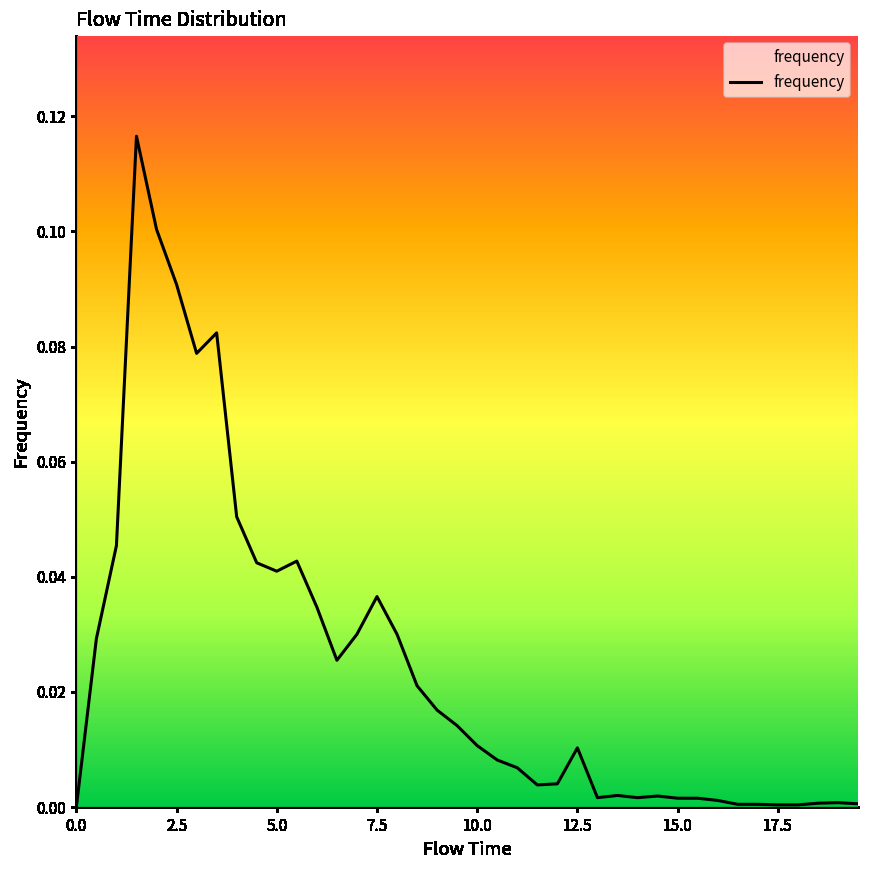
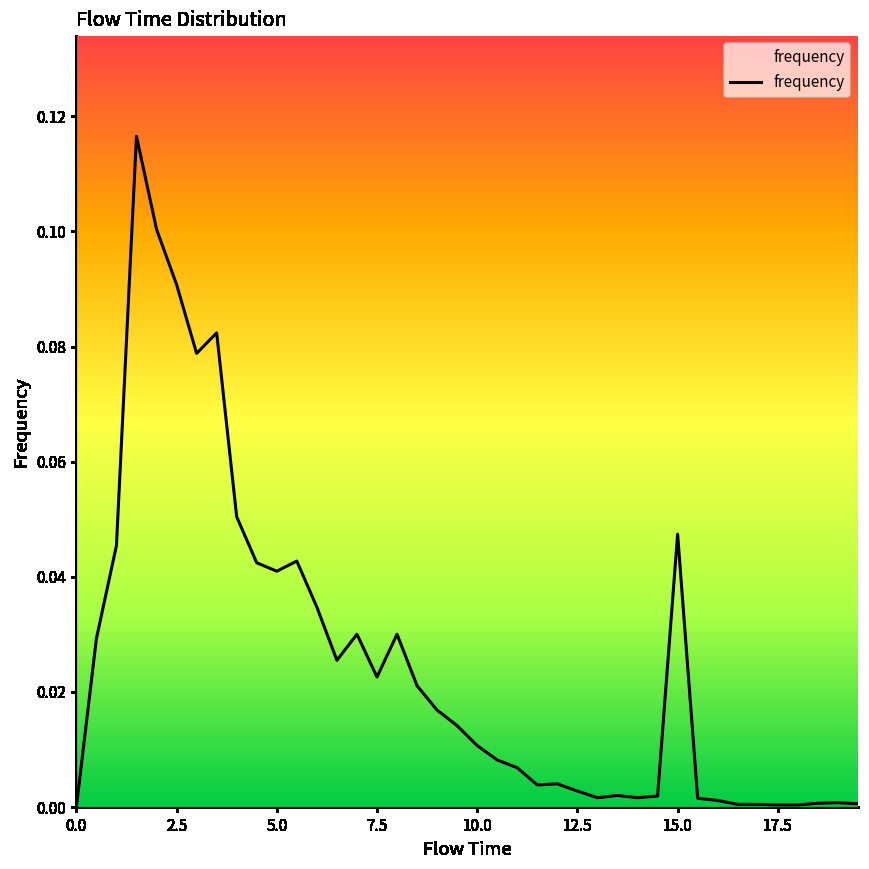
  {
    "0.0": 0.000,
    "2.5": 0.091,
    "5.0": 0.041,
-   "7.5": 0.037,
+   "7.5": 0.023,
    "10.0": 0.011,
-   "12.5": 0.010,
-   "15.0": 0.002,
+   "12.5": 0.003,
+   "15.0": 0.047,
    "17.5": 0.000
  }
